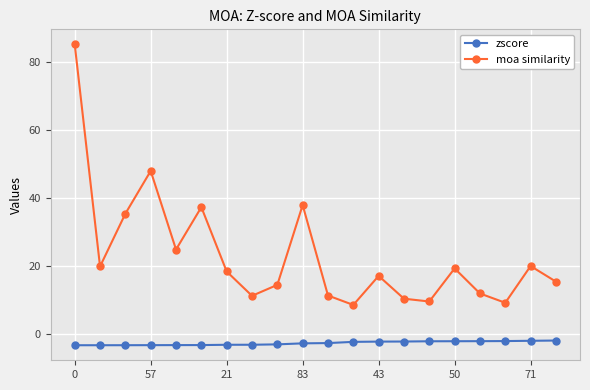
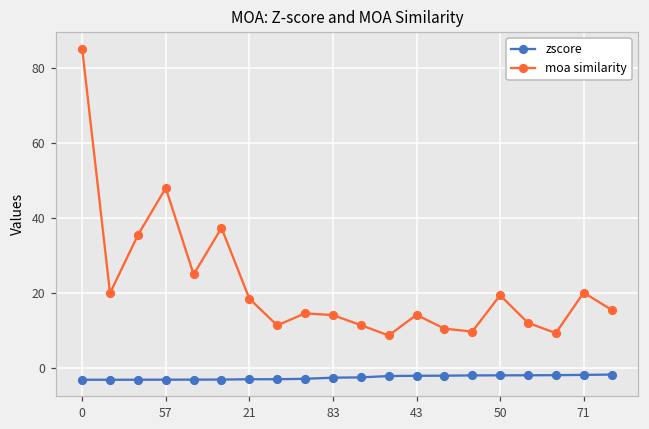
  {
    "zscore": {
      "0": -3,
      "57": -3,
      "21": -3,
      "83": -3,
      "43": -2,
      "50": -2,
      "71": -2
    },
    "moa similarity": {
      "0": 85,
      "57": 48,
      "21": 18,
-     "83": 38,
-     "43": 17,
+     "83": 14,
+     "43": 14,
      "50": 19,
      "71": 20
    }
  }
